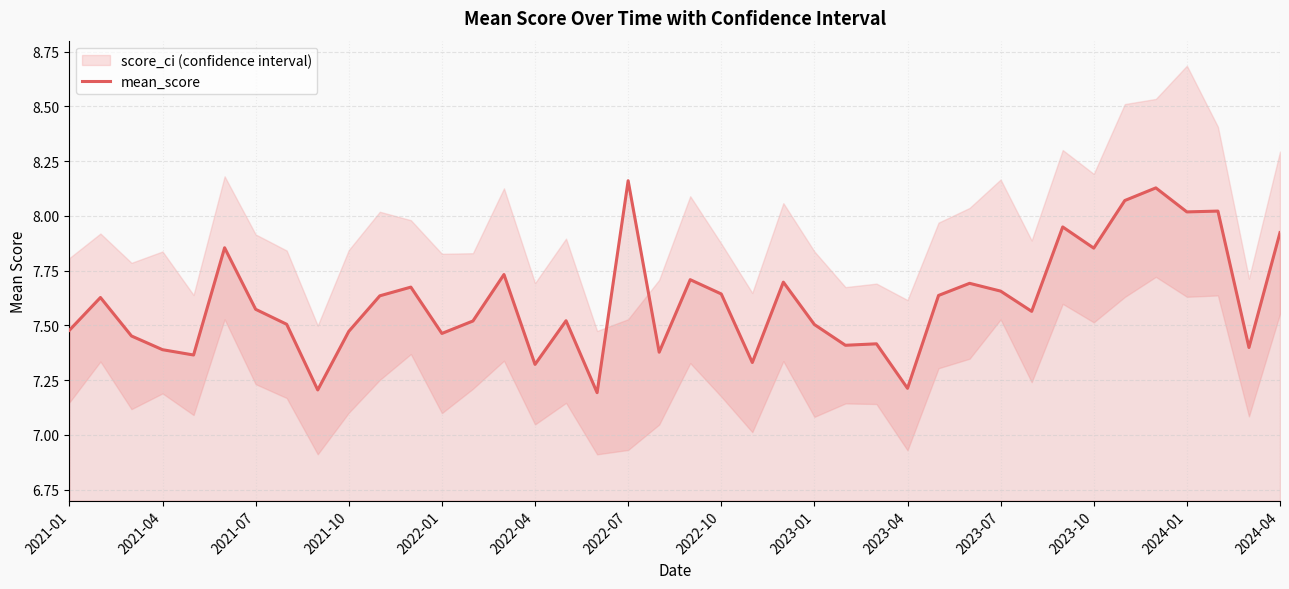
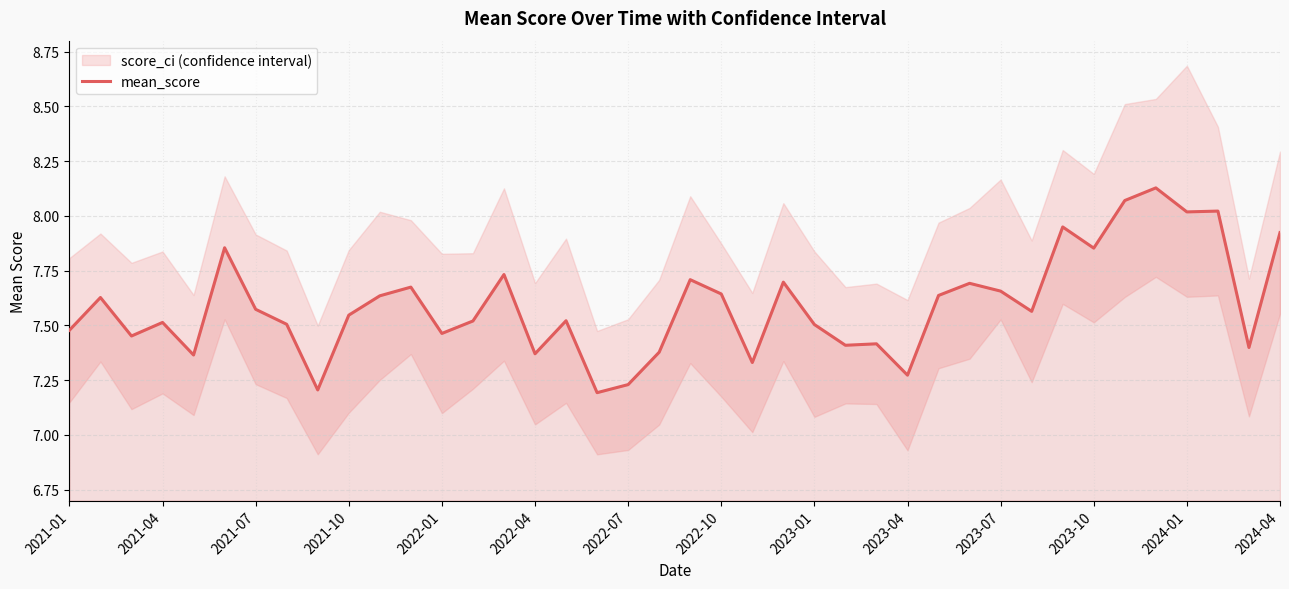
  {
    "mean_score": {
      "2021-01": 7.48,
-     "2021-04": 7.39,
+     "2021-04": 7.51,
      "2021-07": 7.57,
-     "2021-10": 7.47,
+     "2021-10": 7.55,
      "2022-01": 7.46,
-     "2022-04": 7.32,
-     "2022-07": 8.16,
+     "2022-04": 7.37,
+     "2022-07": 7.23,
      "2022-10": 7.64,
      "2023-01": 7.50,
-     "2023-04": 7.21,
+     "2023-04": 7.27,
      "2023-07": 7.66,
      "2023-10": 7.85,
      "2024-01": 8.02,
      "2024-04": 7.92
    }
  }
